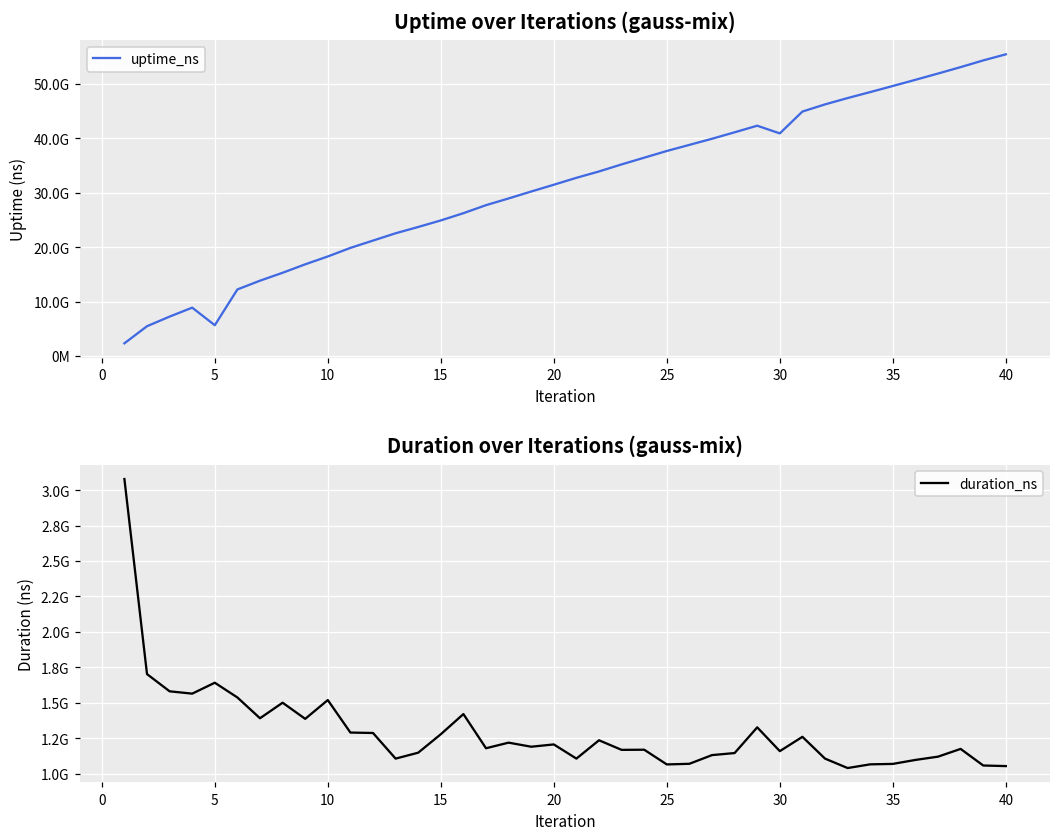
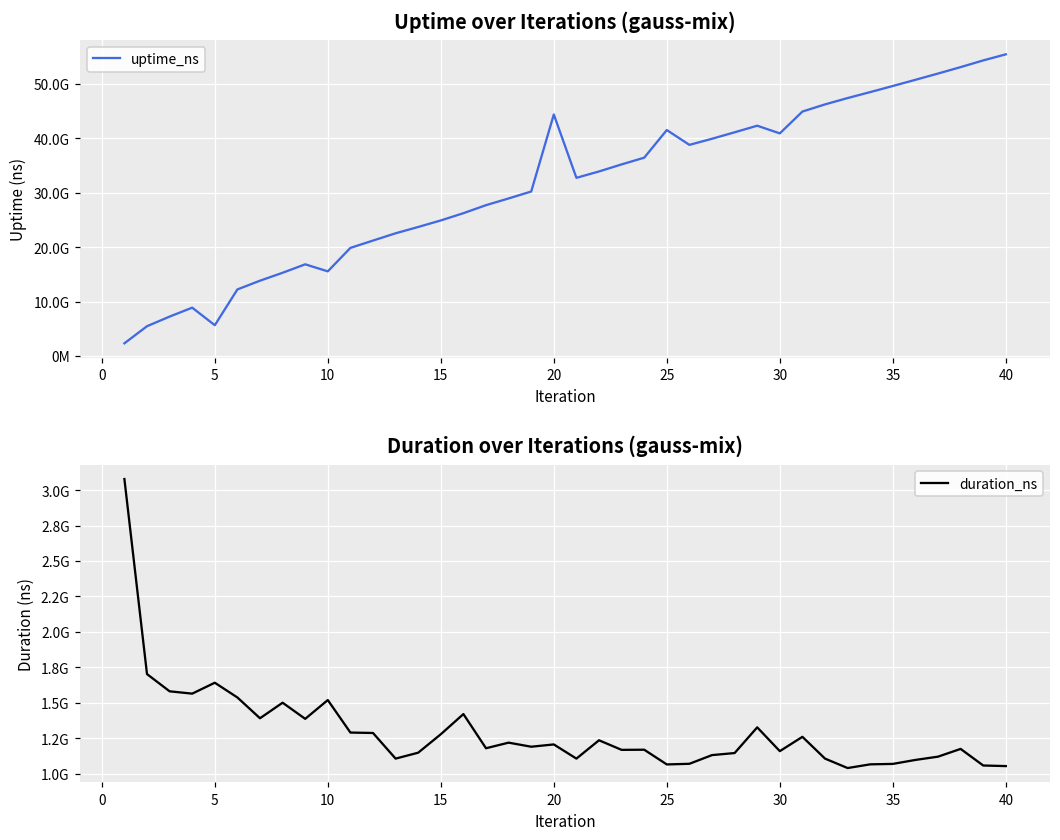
  {
    "Uptime over Iterations (gauss-mix)": {
      "5": 6000000000,
-     "10": 18000000000,
+     "10": 16000000000,
      "15": 25000000000,
-     "20": 31000000000,
-     "25": 38000000000,
+     "20": 44000000000,
+     "25": 42000000000,
      "30": 41000000000,
      "35": 50000000000,
      "40": 55000000000
    }
  }
